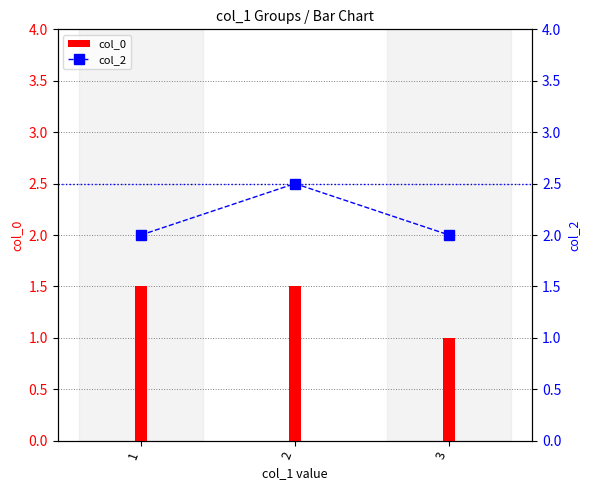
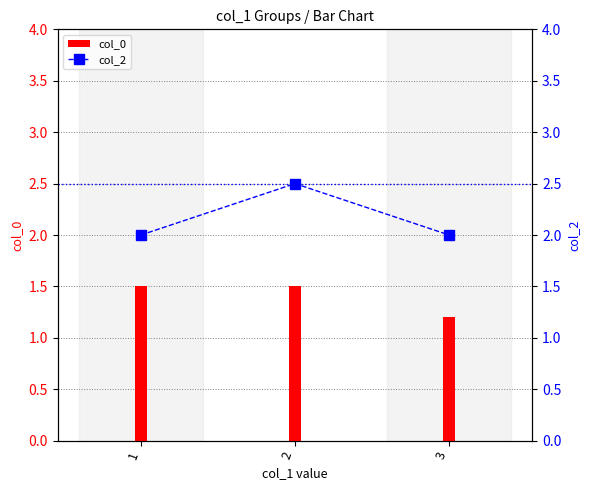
  {
    "col_0": {
      "1": 1.5,
      "2": 1.5,
-     "3": 1.0
+     "3": 1.2
    },
    "col_2": {
      "1": 2.00,
      "2": 2.50,
      "3": 2.00
    }
  }
